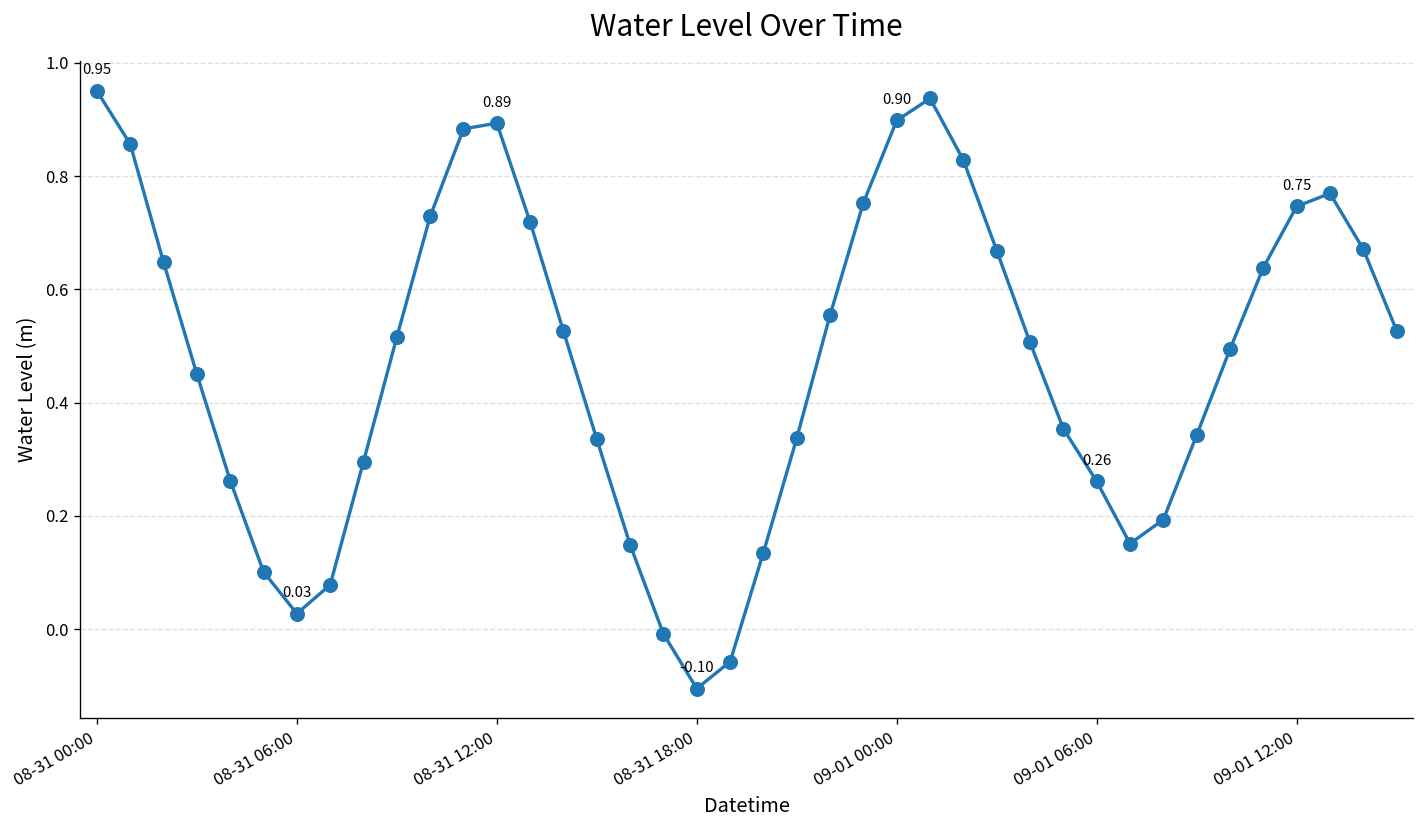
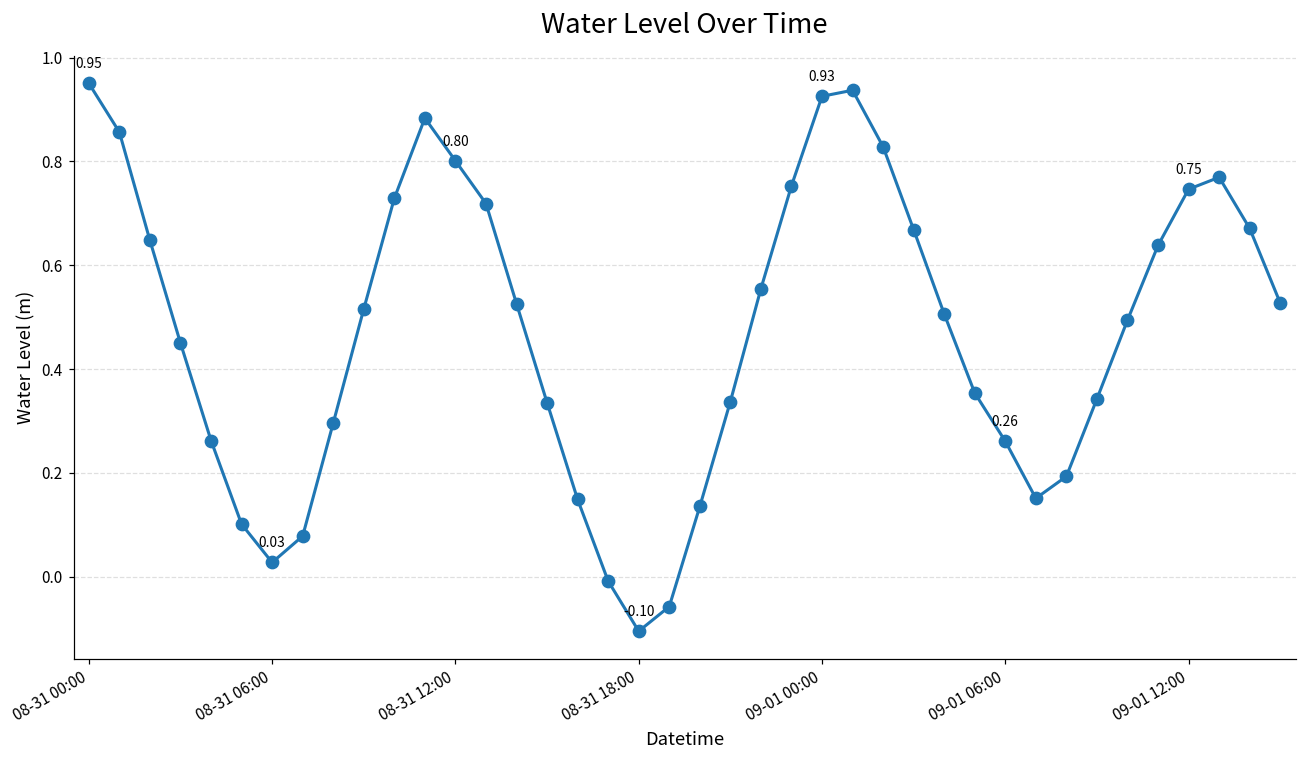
  {
    "08-31 00:00": 0.95,
    "08-31 06:00": 0.03,
-   "08-31 12:00": 0.89,
+   "08-31 12:00": 0.80,
    "08-31 18:00": -0.10,
-   "09-01 00:00": 0.90,
+   "09-01 00:00": 0.93,
    "09-01 06:00": 0.26,
    "09-01 12:00": 0.75
  }
